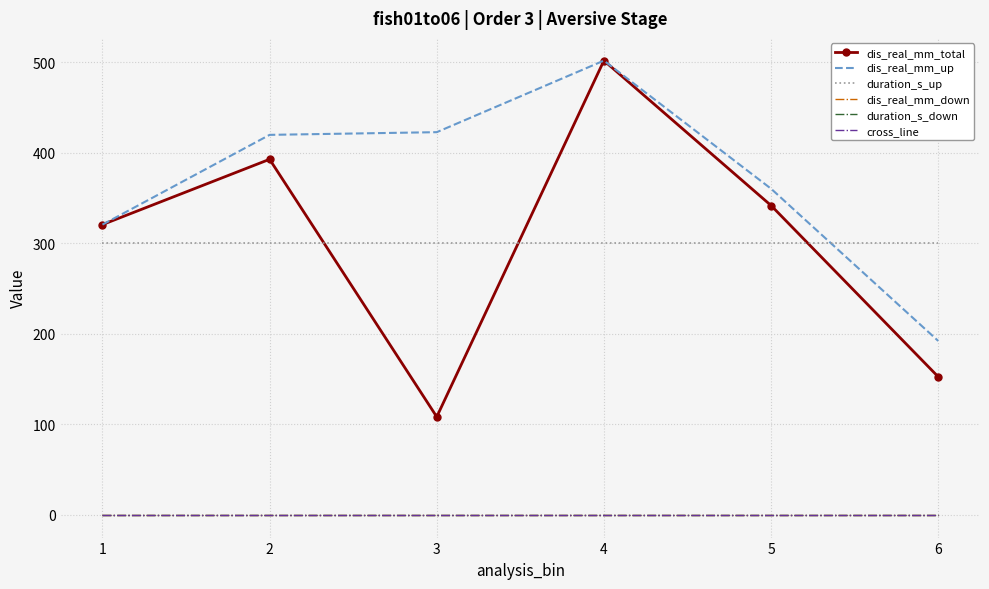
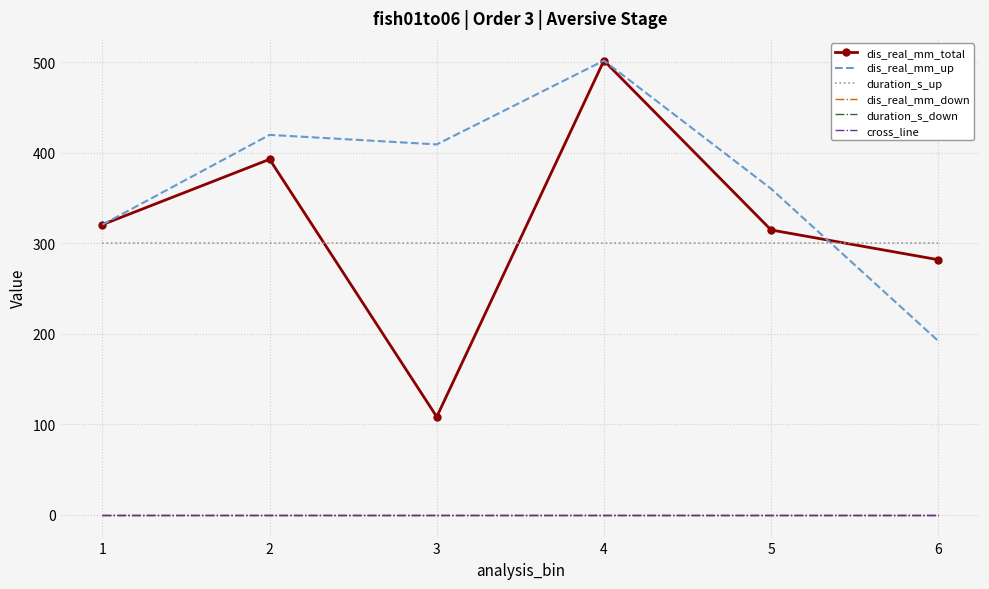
  {
    "dis_real_mm_total": {
      "2": 390,
      "3": 110,
-     "5": 340,
-     "6": 150
+     "5": 310,
+     "6": 280
    },
    "dis_real_mm_up": {
      "2": 420,
-     "3": 420,
+     "3": 410,
      "5": 360,
      "6": 190
    },
    "duration_s_up": {
      "1": 300,
      "2": 300,
      "3": 300,
      "4": 300,
      "5": 300,
      "6": 300
    },
    "cross_line": {
      "1": 0,
      "2": 0,
      "3": 0,
      "4": 0,
      "5": 0,
      "6": 0
    }
  }
